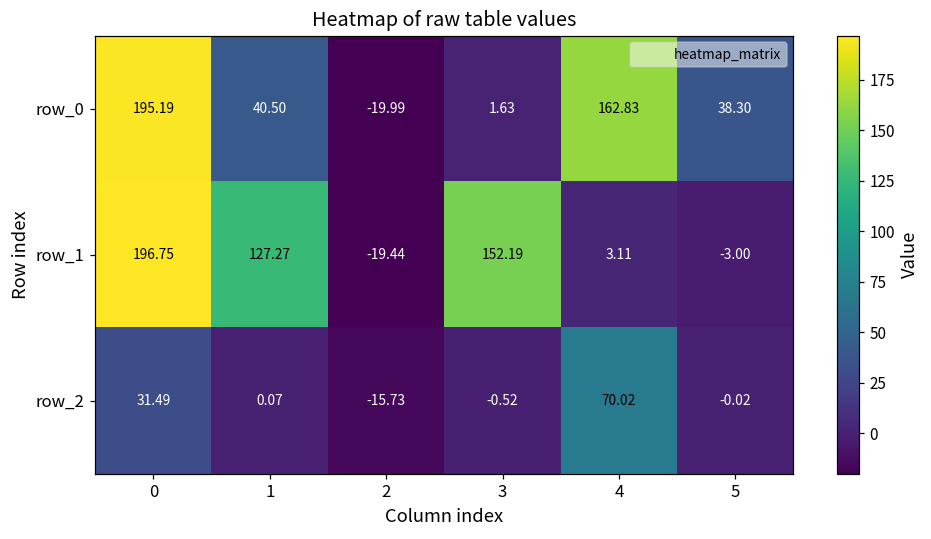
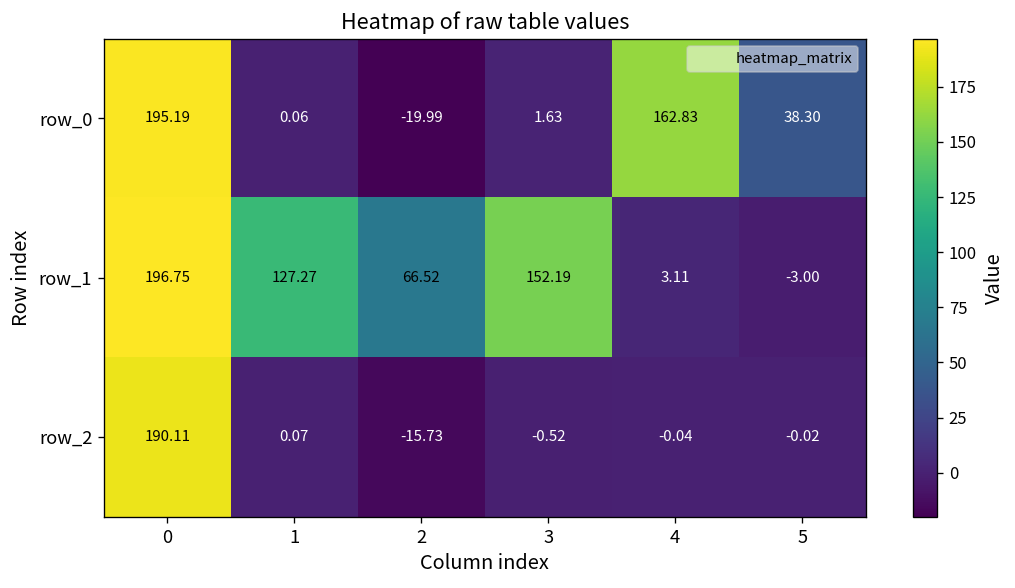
  {
    "row_0": {
      "0": 195.19,
-     "1": 40.50,
+     "1": 0.06,
      "2": -19.99,
      "3": 1.63,
      "4": 162.83,
      "5": 38.30
    },
    "row_1": {
      "0": 196.75,
      "1": 127.27,
-     "2": -19.44,
+     "2": 66.52,
      "3": 152.19,
      "4": 3.11,
      "5": -3.00
    },
    "row_2": {
-     "0": 31.49,
+     "0": 190.11,
      "1": 0.07,
      "2": -15.73,
      "3": -0.52,
-     "4": 70.02,
+     "4": -0.04,
      "5": -0.02
    }
  }
